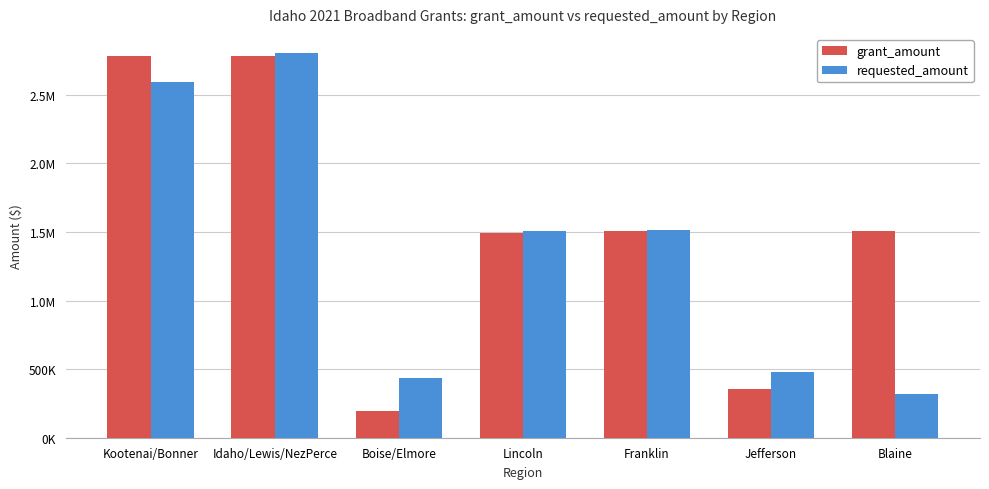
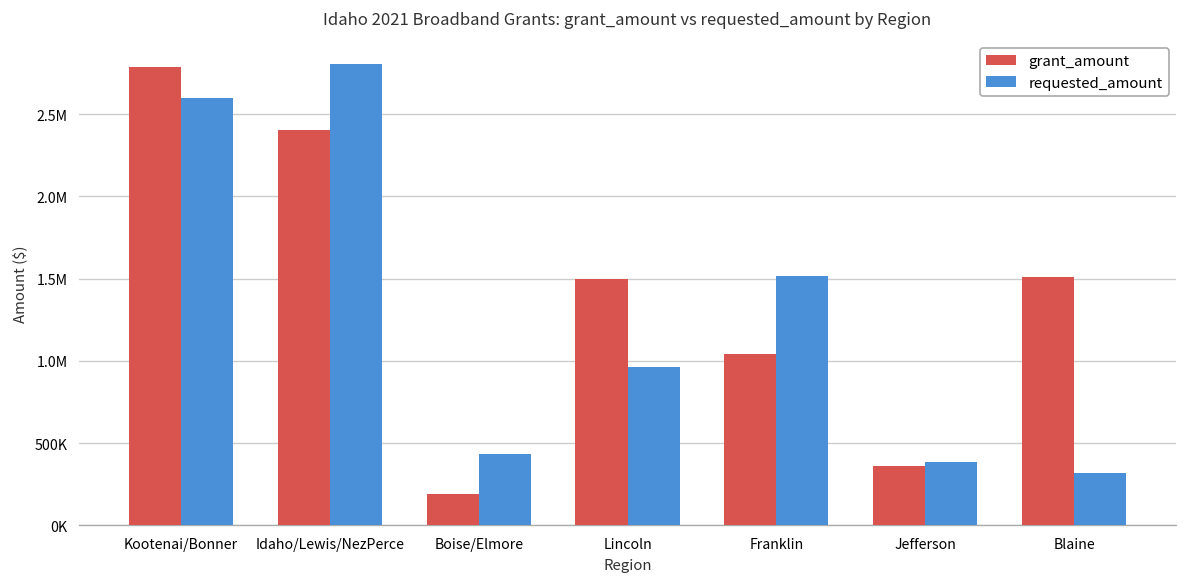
  {
    "grant_amount": {
      "Kootenai/Bonner": 2780000,
-     "Idaho/Lewis/NezPerce": 2790000,
+     "Idaho/Lewis/NezPerce": 2400000,
      "Boise/Elmore": 190000,
      "Lincoln": 1500000,
-     "Franklin": 1510000,
+     "Franklin": 1040000,
      "Jefferson": 360000,
      "Blaine": 1510000
    },
    "requested_amount": {
      "Kootenai/Bonner": 2600000,
      "Idaho/Lewis/NezPerce": 2800000,
      "Boise/Elmore": 430000,
-     "Lincoln": 1510000,
+     "Lincoln": 960000,
      "Franklin": 1520000,
-     "Jefferson": 480000,
+     "Jefferson": 380000,
      "Blaine": 320000
    }
  }
